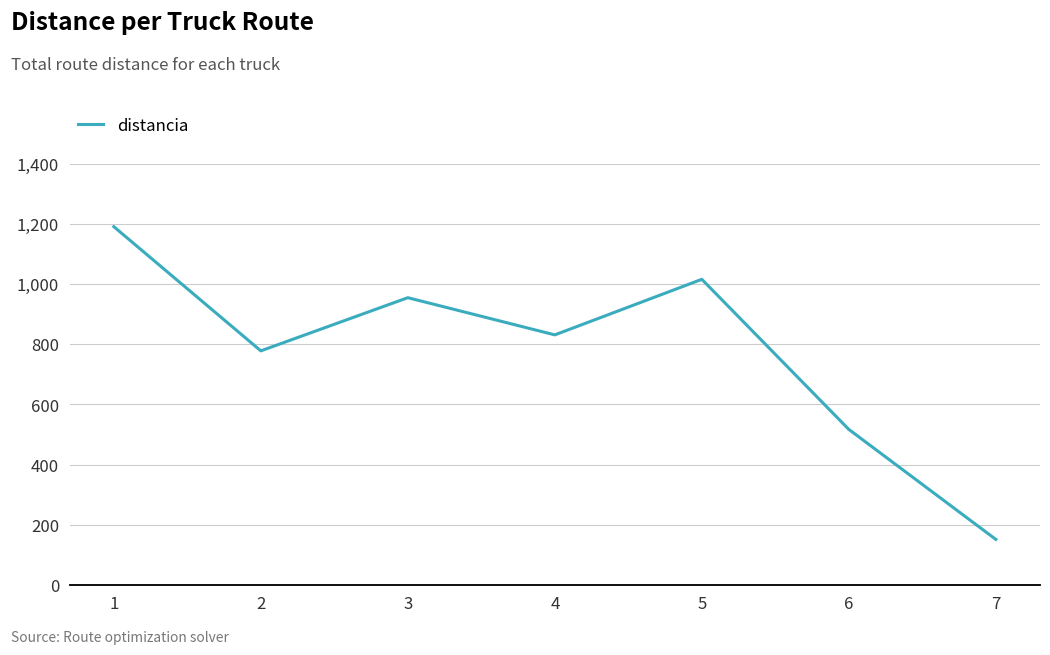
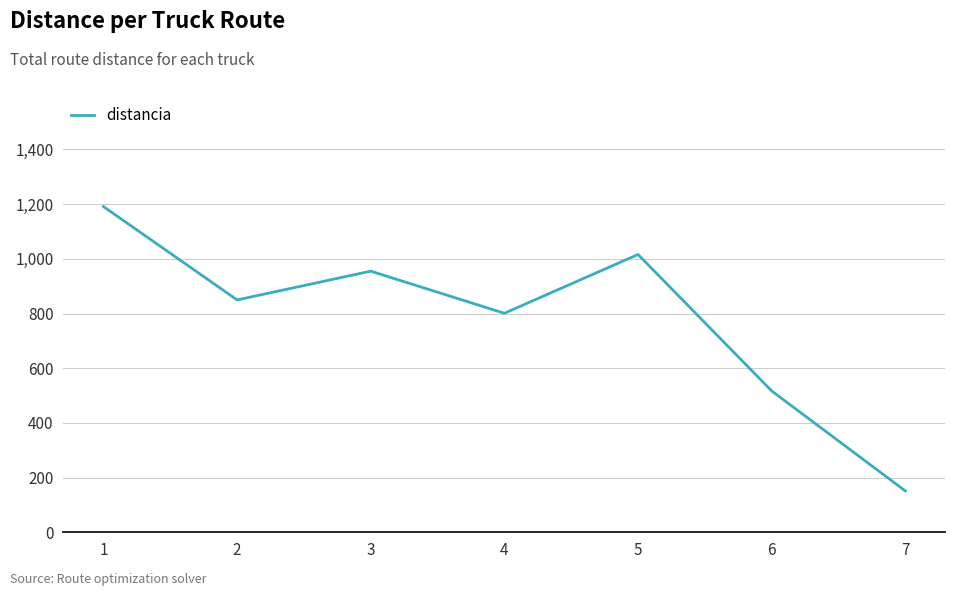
  {
    "1": "1,190",
-   "2": "780",
+   "2": "850",
    "3": "950",
-   "4": "830",
+   "4": "800",
    "5": "1,020",
    "6": "520",
    "7": "150"
  }
